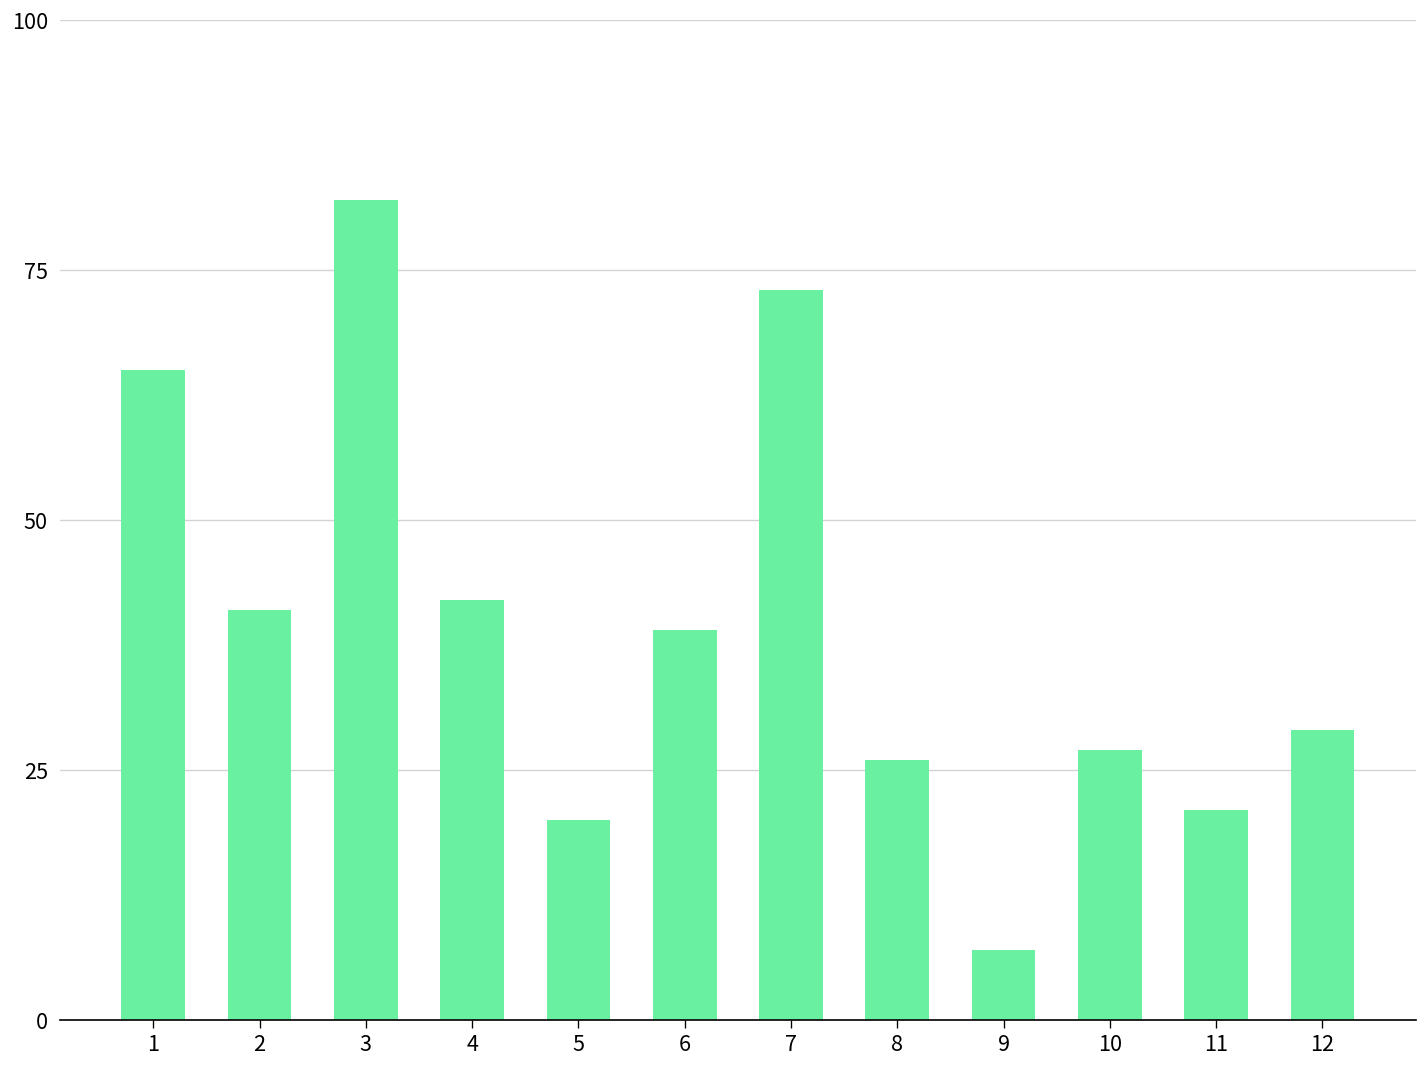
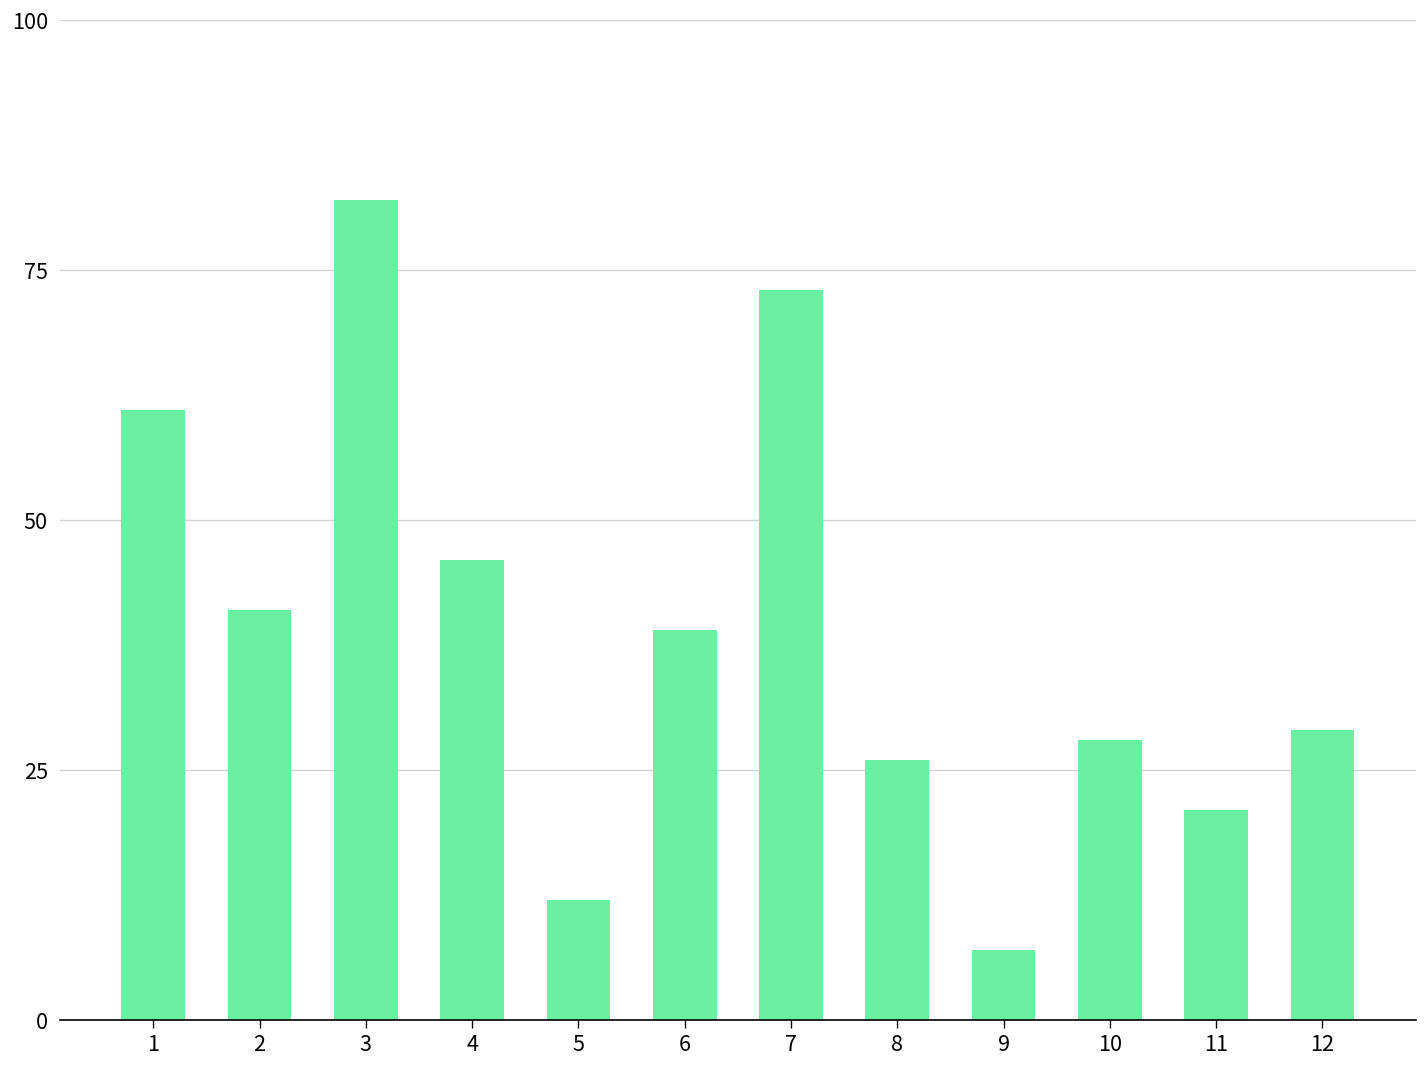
  {
-   "1": 65,
+   "1": 61,
    "2": 41,
    "3": 82,
-   "4": 42,
-   "5": 20,
+   "4": 46,
+   "5": 12,
    "6": 39,
    "7": 73,
    "8": 26,
    "9": 7,
-   "10": 27,
+   "10": 28,
    "11": 21,
    "12": 29
  }
